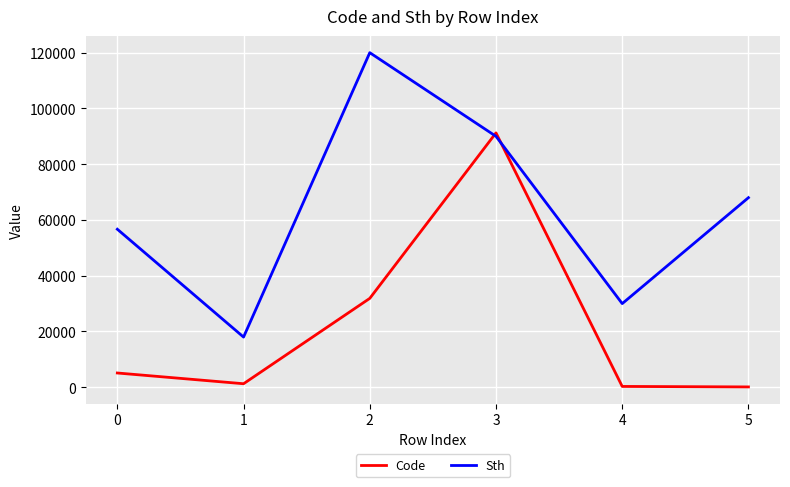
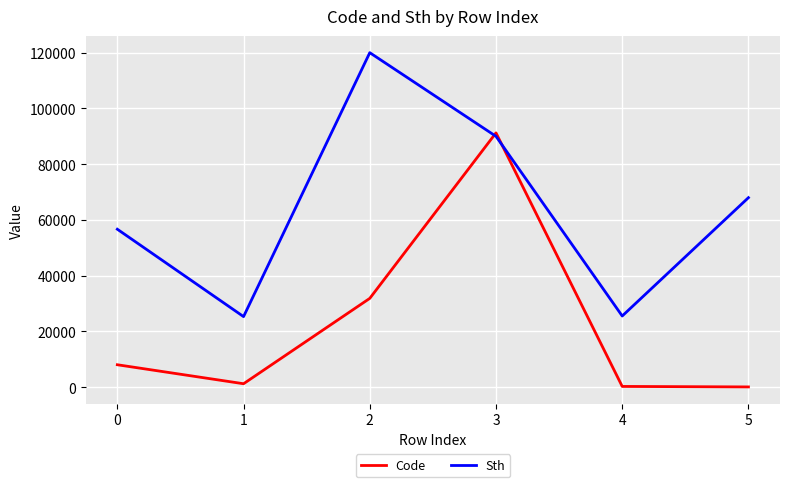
  {
    "Code": {
-     "0": 5000,
+     "0": 8000,
      "1": 1000,
      "2": 32000,
      "3": 91000,
      "4": 0,
      "5": 0
    },
    "Sth": {
      "0": 57000,
-     "1": 18000,
+     "1": 25000,
      "2": 120000,
      "3": 90000,
-     "4": 30000,
+     "4": 26000,
      "5": 68000
    }
  }
